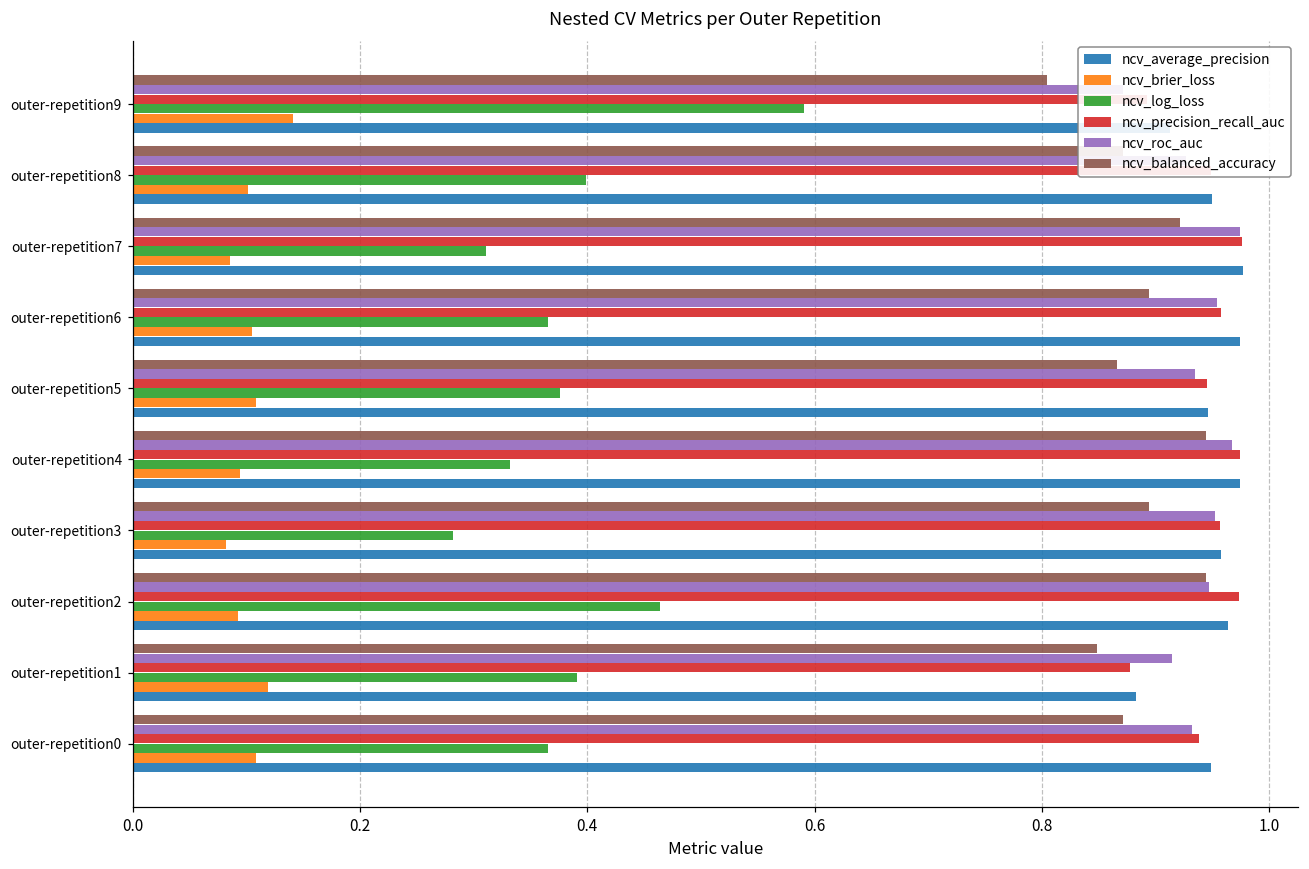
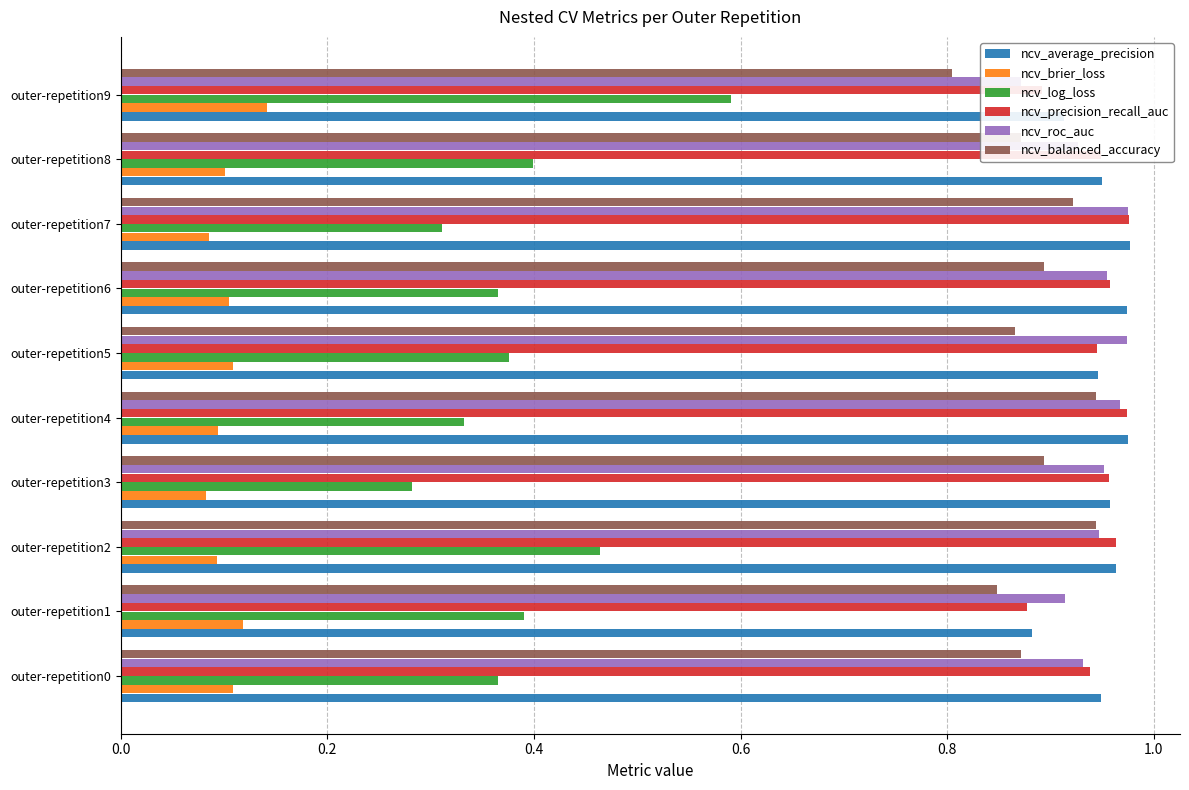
  {
    "ncv_average_precision": {
      "outer-repetition8": 0.949,
      "outer-repetition7": 0.977,
      "outer-repetition6": 0.974,
      "outer-repetition5": 0.946,
      "outer-repetition4": 0.975,
      "outer-repetition3": 0.958,
      "outer-repetition2": 0.964,
      "outer-repetition1": 0.882,
      "outer-repetition0": 0.949
    },
    "ncv_brier_loss": {
      "outer-repetition9": 0.141,
      "outer-repetition8": 0.101,
      "outer-repetition7": 0.085,
      "outer-repetition6": 0.105,
      "outer-repetition5": 0.109,
      "outer-repetition4": 0.094,
      "outer-repetition3": 0.082,
      "outer-repetition2": 0.093,
      "outer-repetition1": 0.119,
      "outer-repetition0": 0.109
    },
    "ncv_log_loss": {
      "outer-repetition9": 0.591,
      "outer-repetition8": 0.399,
      "outer-repetition7": 0.311,
      "outer-repetition6": 0.366,
      "outer-repetition5": 0.376,
      "outer-repetition4": 0.332,
      "outer-repetition3": 0.282,
      "outer-repetition2": 0.464,
      "outer-repetition1": 0.391,
      "outer-repetition0": 0.366
    },
    "ncv_precision_recall_auc": {
      "outer-repetition7": 0.976,
      "outer-repetition6": 0.958,
      "outer-repetition5": 0.945,
      "outer-repetition4": 0.974,
      "outer-repetition3": 0.957,
-     "outer-repetition2": 0.974,
+     "outer-repetition2": 0.963,
      "outer-repetition1": 0.877,
      "outer-repetition0": 0.939
    },
    "ncv_roc_auc": {
      "outer-repetition7": 0.975,
      "outer-repetition6": 0.955,
-     "outer-repetition5": 0.934,
+     "outer-repetition5": 0.974,
      "outer-repetition4": 0.967,
      "outer-repetition3": 0.952,
      "outer-repetition2": 0.947,
      "outer-repetition1": 0.914,
      "outer-repetition0": 0.932
    },
    "ncv_balanced_accuracy": {
      "outer-repetition9": 0.804,
      "outer-repetition7": 0.922,
      "outer-repetition6": 0.894,
      "outer-repetition5": 0.866,
      "outer-repetition4": 0.944,
      "outer-repetition3": 0.894,
      "outer-repetition2": 0.944,
      "outer-repetition1": 0.848,
      "outer-repetition0": 0.871
    }
  }
